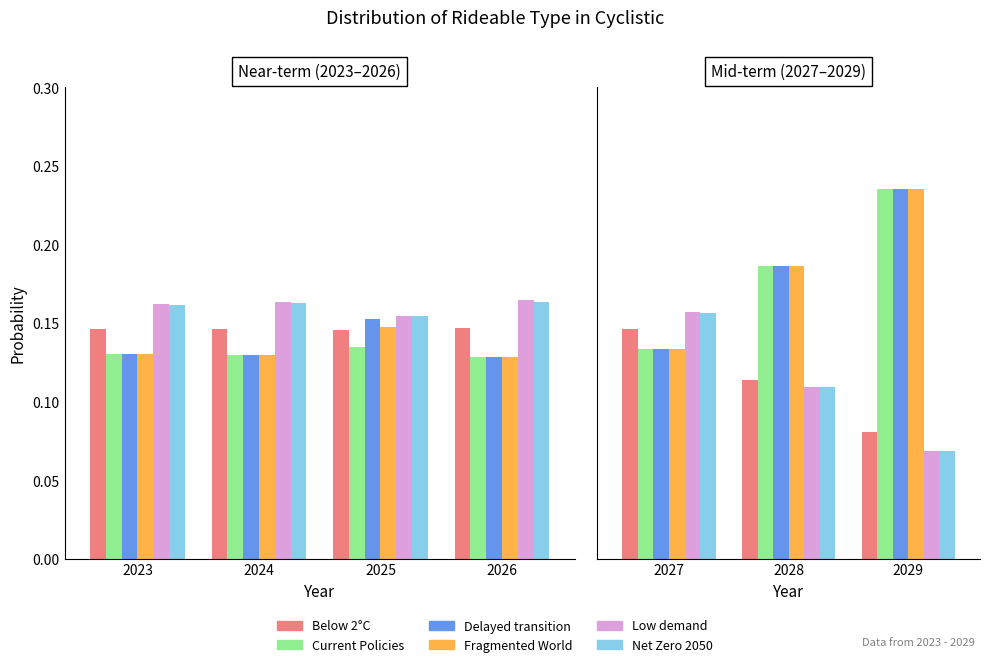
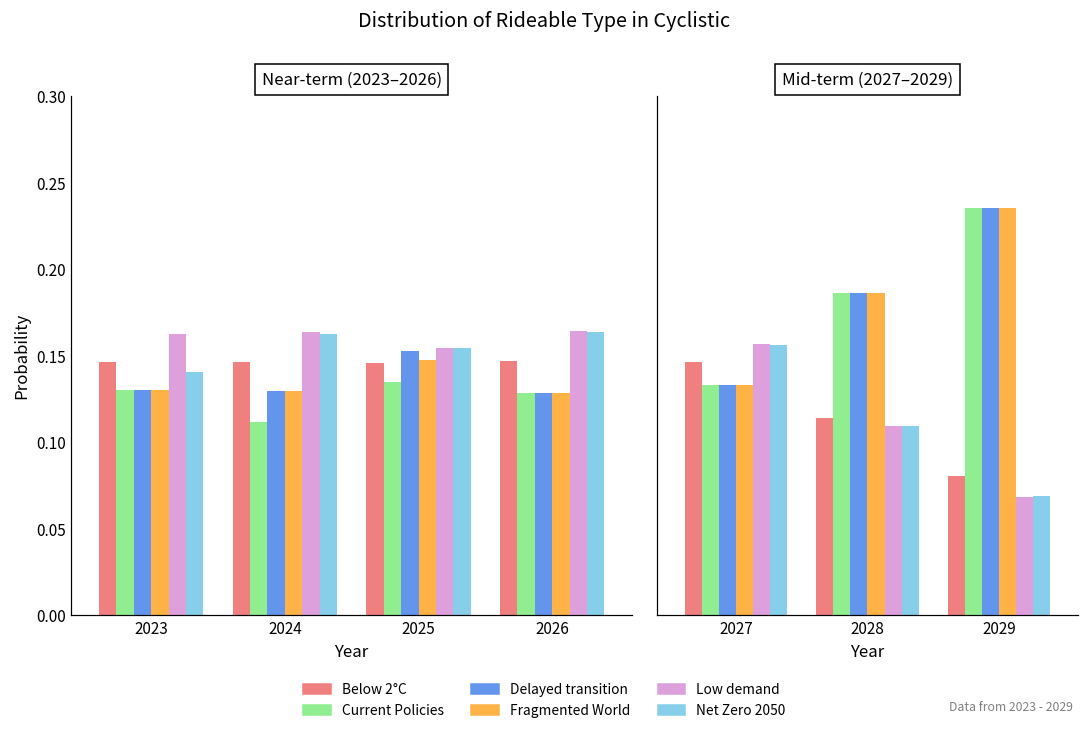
  {
    "Near-term (2023–2026)": {
      "Below 2°C": {
        "2023": 0.146,
        "2024": 0.146,
        "2025": 0.146,
        "2026": 0.147
      },
      "Current Policies": {
        "2023": 0.130,
-       "2024": 0.129,
+       "2024": 0.111,
        "2025": 0.135,
        "2026": 0.129
      },
      "Delayed transition": {
        "2023": 0.130,
        "2024": 0.129,
        "2025": 0.153,
        "2026": 0.129
      },
      "Fragmented World": {
        "2023": 0.130,
        "2024": 0.129,
        "2025": 0.148,
        "2026": 0.129
      },
      "Low demand": {
        "2023": 0.162,
        "2024": 0.164,
        "2025": 0.155,
        "2026": 0.165
      },
      "Net Zero 2050": {
-       "2023": 0.162,
+       "2023": 0.141,
        "2024": 0.163,
        "2025": 0.154,
        "2026": 0.164
      }
    }
  }
